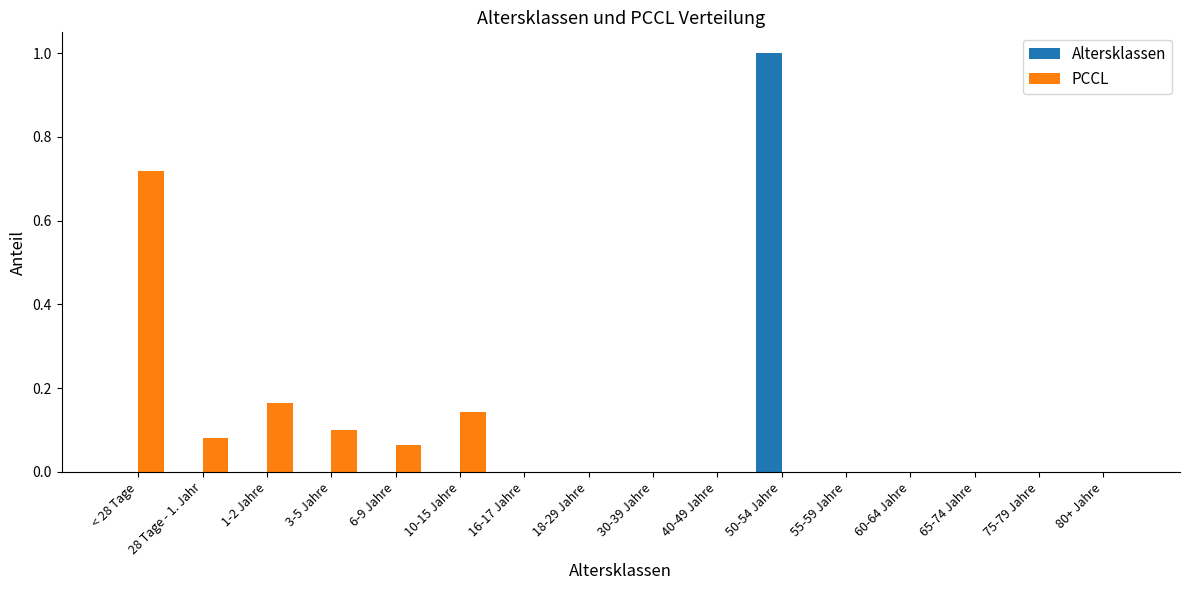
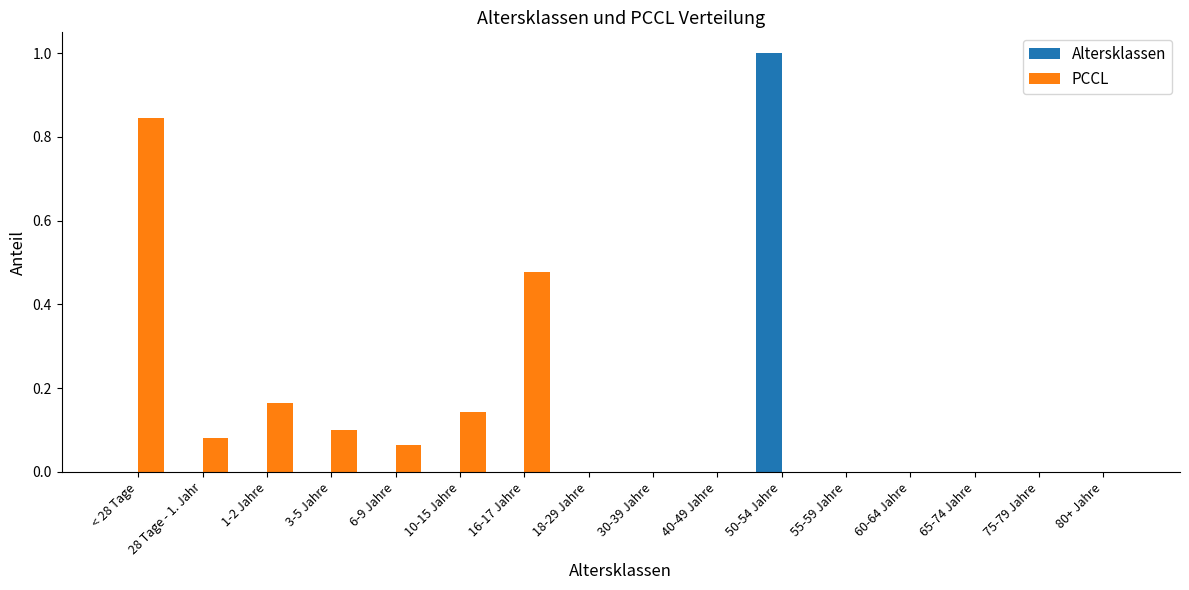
  {
    "Altersklassen": {
      "< 28 Tage": 0.00,
      "28 Tage - 1. Jahr": 0.00,
      "1-2 Jahre": 0.00,
      "3-5 Jahre": 0.00,
      "6-9 Jahre": 0.00,
      "10-15 Jahre": 0.00,
      "16-17 Jahre": 0.00,
      "18-29 Jahre": 0.00,
      "30-39 Jahre": 0.00,
      "40-49 Jahre": 0.00,
      "50-54 Jahre": 1.00,
      "55-59 Jahre": 0.00,
      "60-64 Jahre": 0.00,
      "65-74 Jahre": 0.00,
      "75-79 Jahre": 0.00,
      "80+ Jahre": 0.00
    },
    "PCCL": {
-     "< 28 Tage": 0.72,
+     "< 28 Tage": 0.84,
      "28 Tage - 1. Jahr": 0.08,
      "1-2 Jahre": 0.17,
      "3-5 Jahre": 0.10,
      "6-9 Jahre": 0.06,
      "10-15 Jahre": 0.14,
-     "16-17 Jahre": 0.00,
+     "16-17 Jahre": 0.48,
      "18-29 Jahre": 0.00,
      "30-39 Jahre": 0.00,
      "40-49 Jahre": 0.00,
      "50-54 Jahre": 0.00,
      "55-59 Jahre": 0.00,
      "60-64 Jahre": 0.00,
      "65-74 Jahre": 0.00,
      "75-79 Jahre": 0.00,
      "80+ Jahre": 0.00
    }
  }
